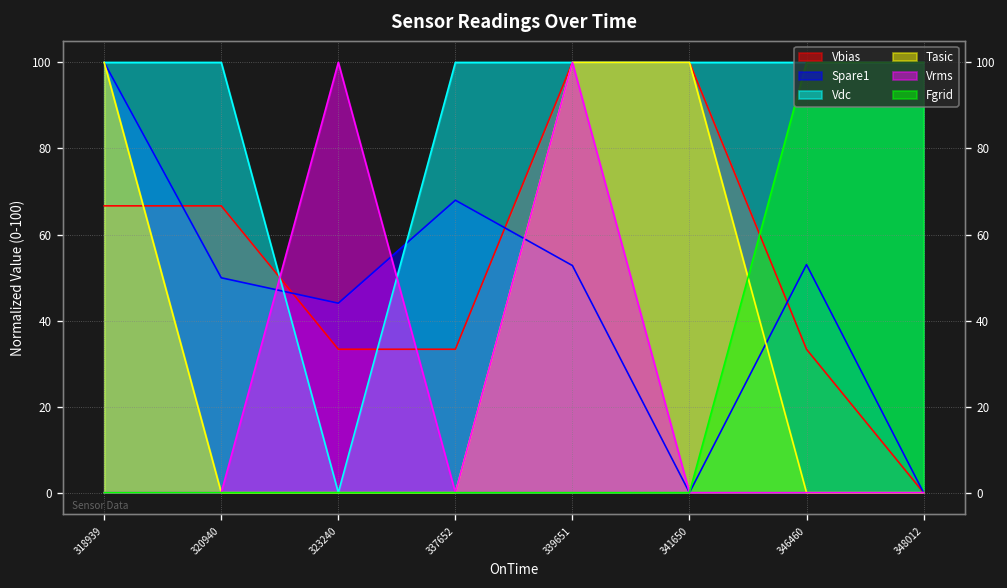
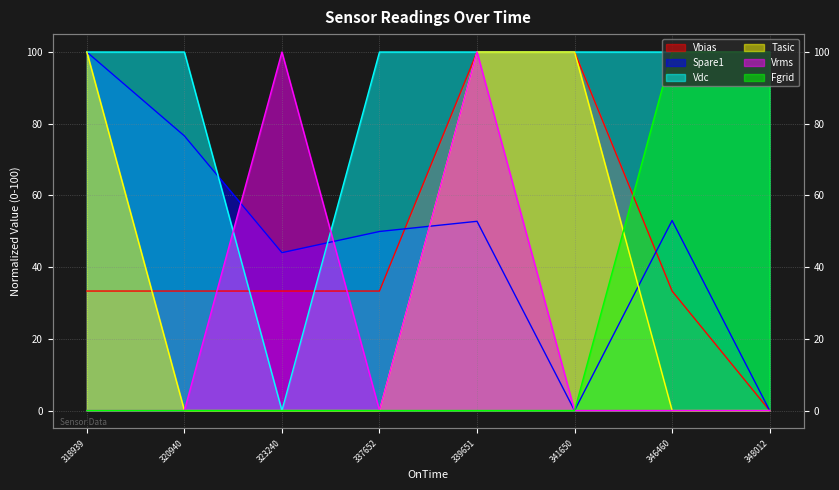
  {
    "Vbias": {
-     "318939": 67,
-     "320940": 67,
+     "318939": 33,
+     "320940": 33,
      "323240": 33,
      "337652": 33,
      "346460": 33
    },
    "Spare1": {
-     "320940": 50,
+     "320940": 77,
      "323240": 44,
-     "337652": 68,
+     "337652": 50,
      "339651": 53,
      "346460": 53
    },
    "Vdc": {
      "320940": 100,
      "337652": 100
    },
    "Vrms": {
      "323240": 100
    },
    "Fgrid": {
      "339651": 0
    }
  }
